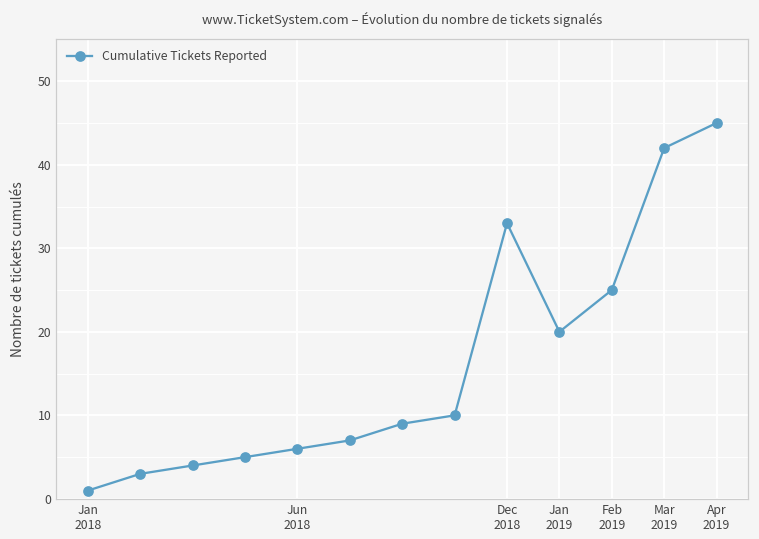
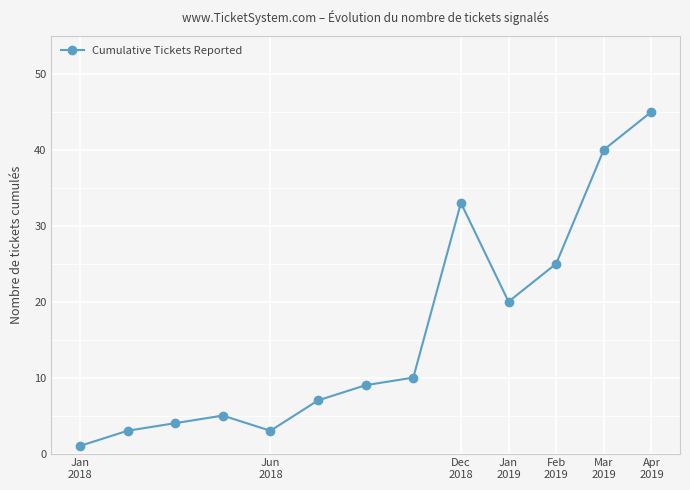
  {
    "Jan 2018": 1,
-   "Jun 2018": 6,
+   "Jun 2018": 3,
    "Dec 2018": 33,
    "Jan 2019": 20,
    "Feb 2019": 25,
-   "Mar 2019": 42,
+   "Mar 2019": 40,
    "Apr 2019": 45
  }
